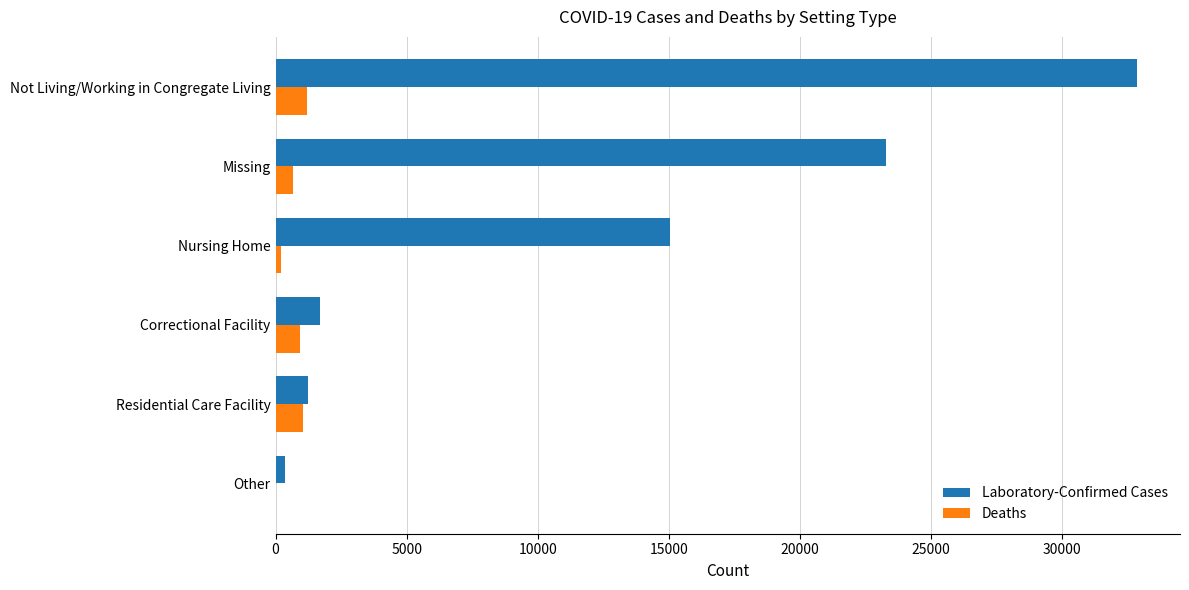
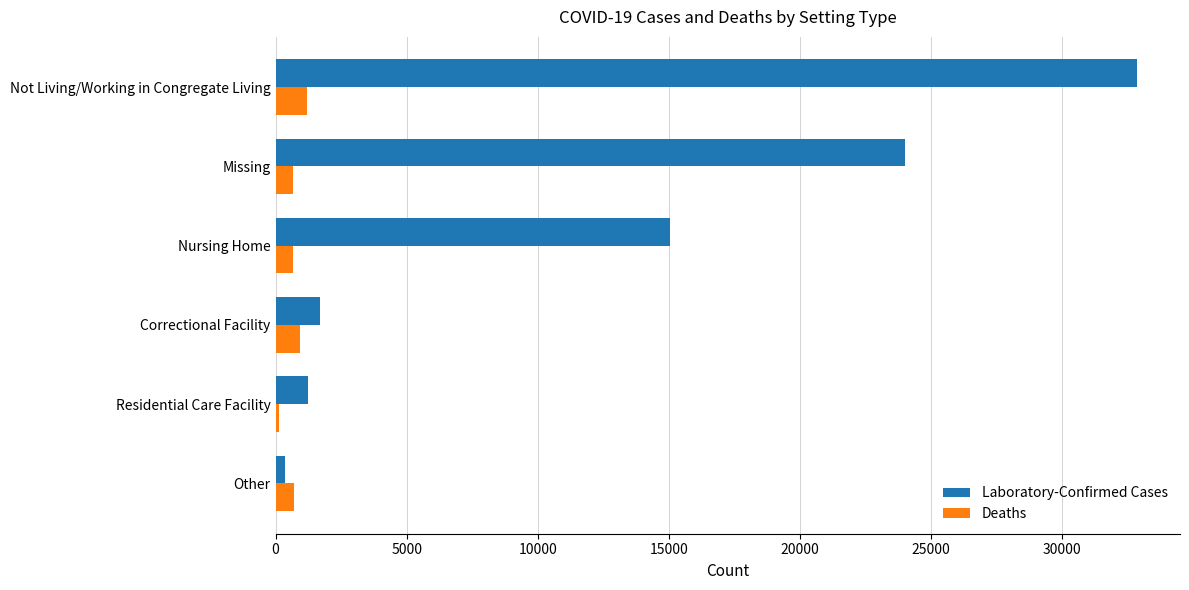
  {
    "Laboratory-Confirmed Cases": {
      "Not Living/Working in Congregate Living": 32800,
-     "Missing": 23300,
+     "Missing": 24000,
      "Nursing Home": 15000,
      "Correctional Facility": 1700,
      "Residential Care Facility": 1200,
      "Other": 300
    },
    "Deaths": {
      "Not Living/Working in Congregate Living": 1200,
      "Missing": 600,
-     "Nursing Home": 200,
+     "Nursing Home": 700,
      "Correctional Facility": 900,
-     "Residential Care Facility": 1000,
-     "Other": 0
+     "Residential Care Facility": 100,
+     "Other": 700
    }
  }
